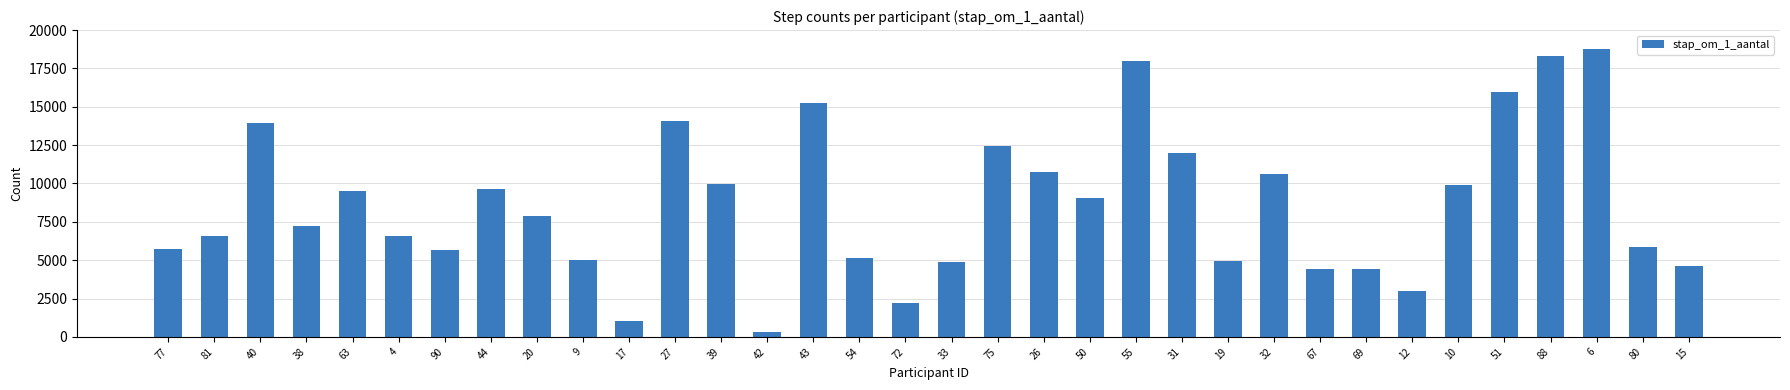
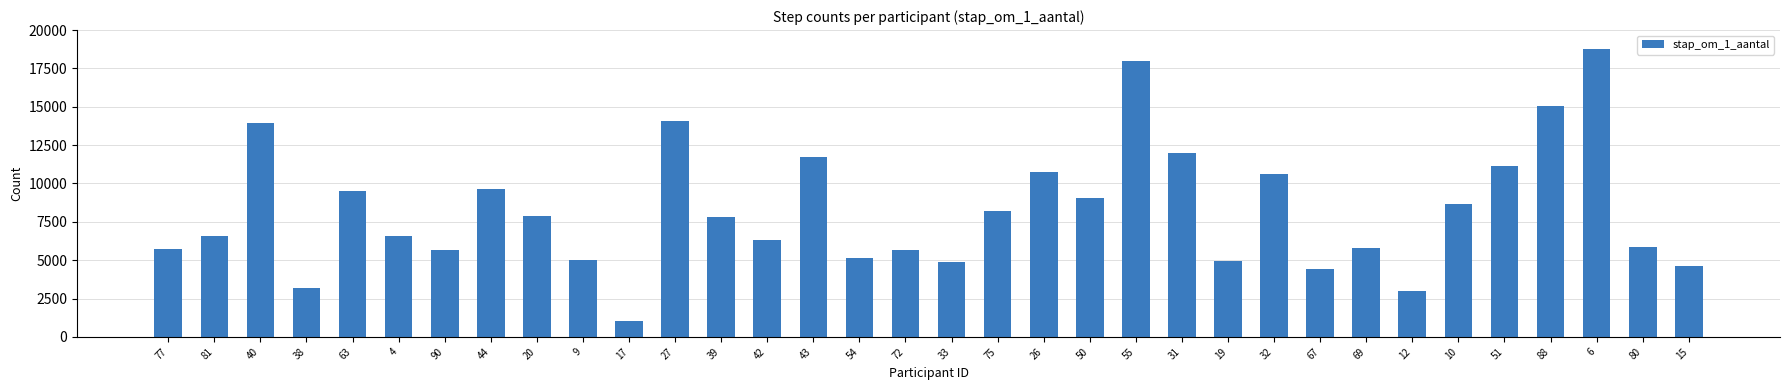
  {
    "77": 5700,
    "81": 6600,
    "40": 14000,
-   "38": 7200,
+   "38": 3200,
    "63": 9500,
    "4": 6600,
    "90": 5700,
    "44": 9600,
    "20": 7900,
    "9": 5000,
    "17": 1100,
    "27": 14100,
-   "39": 10000,
-   "42": 300,
-   "43": 15200,
+   "39": 7800,
+   "42": 6300,
+   "43": 11700,
    "54": 5100,
-   "72": 2200,
+   "72": 5700,
    "33": 4900,
-   "75": 12500,
+   "75": 8200,
    "26": 10700,
    "50": 9100,
    "55": 18000,
    "31": 12000,
    "19": 4900,
    "32": 10600,
    "67": 4400,
-   "69": 4400,
+   "69": 5800,
    "12": 3000,
-   "10": 9900,
-   "51": 15900,
-   "88": 18300,
+   "10": 8600,
+   "51": 11100,
+   "88": 15100,
    "6": 18800,
    "80": 5900,
    "15": 4700
  }
